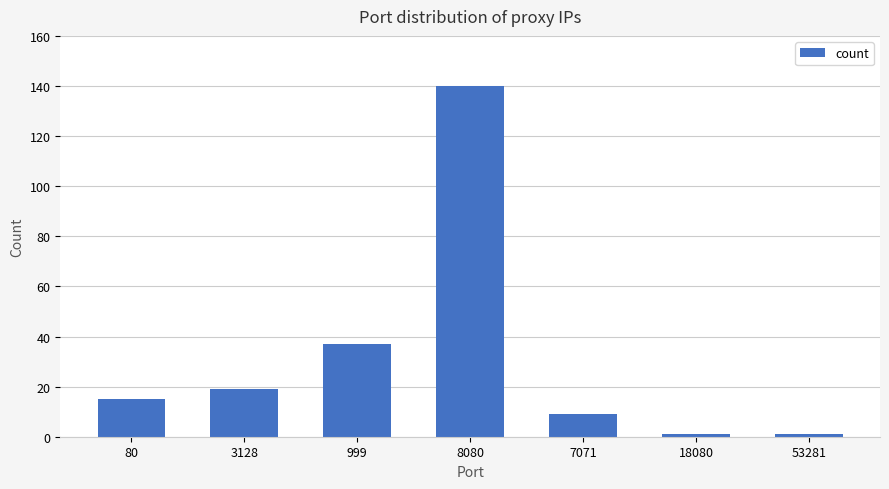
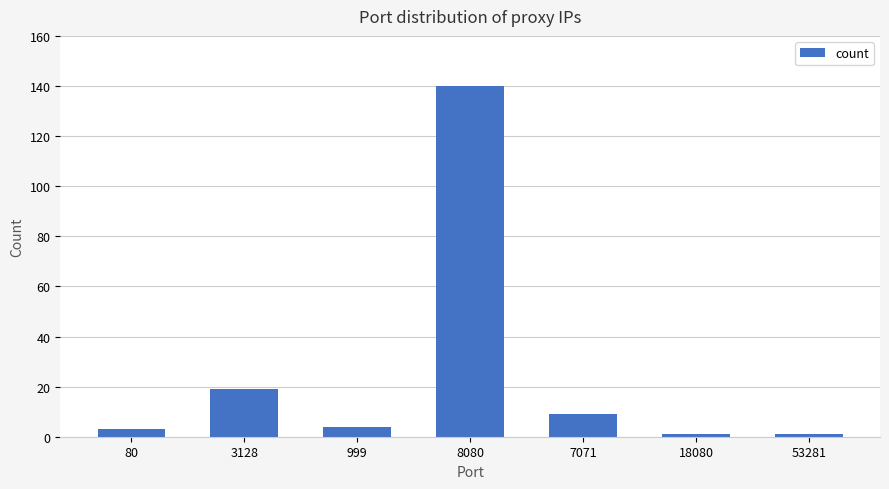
  {
-   "80": 15,
+   "80": 3,
    "3128": 19,
-   "999": 37,
+   "999": 4,
    "8080": 140,
    "7071": 9,
    "18080": 1,
    "53281": 1
  }
